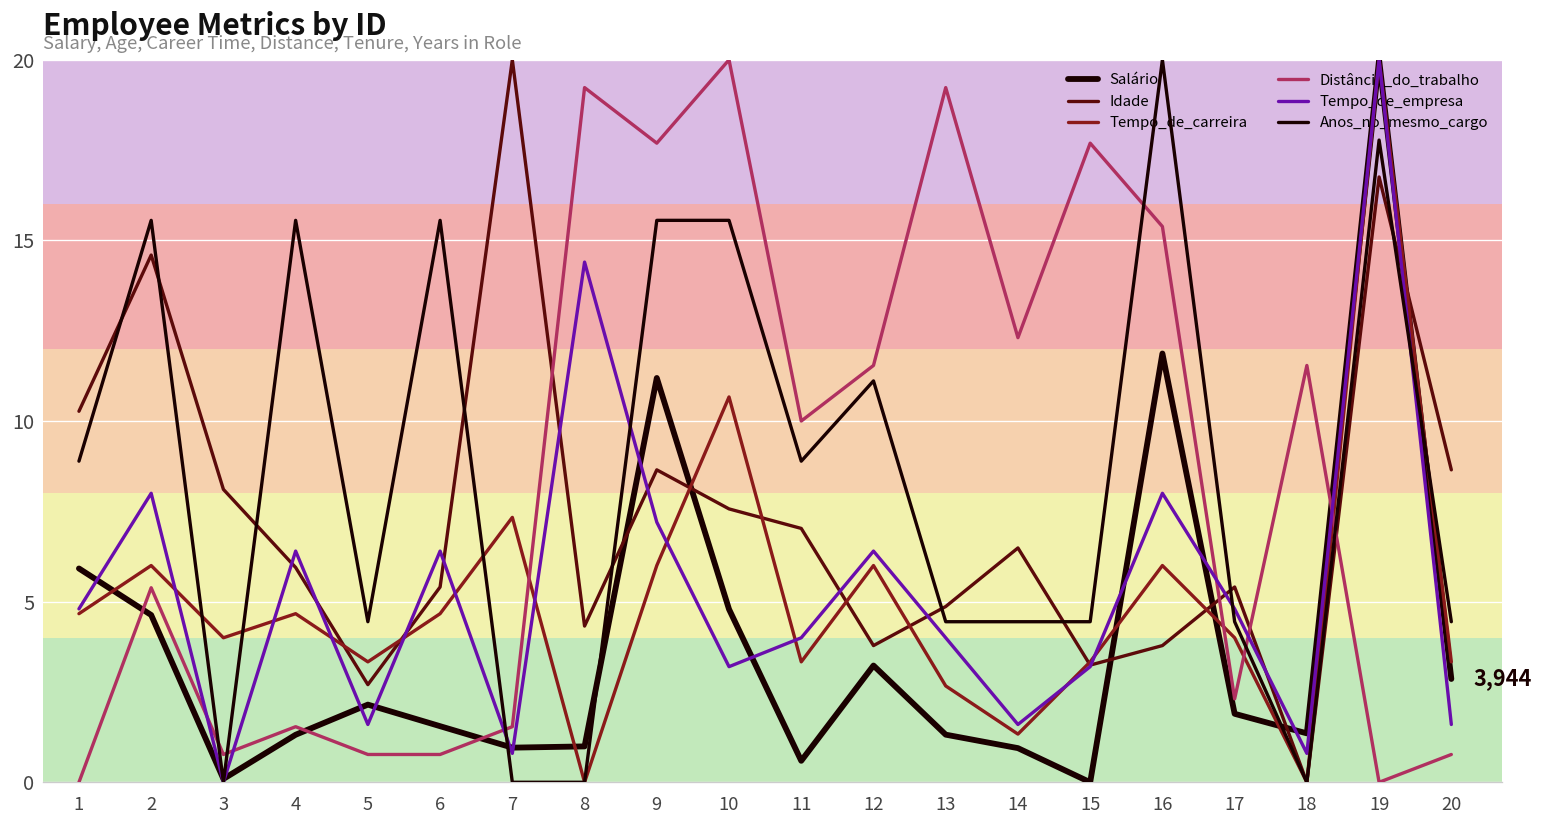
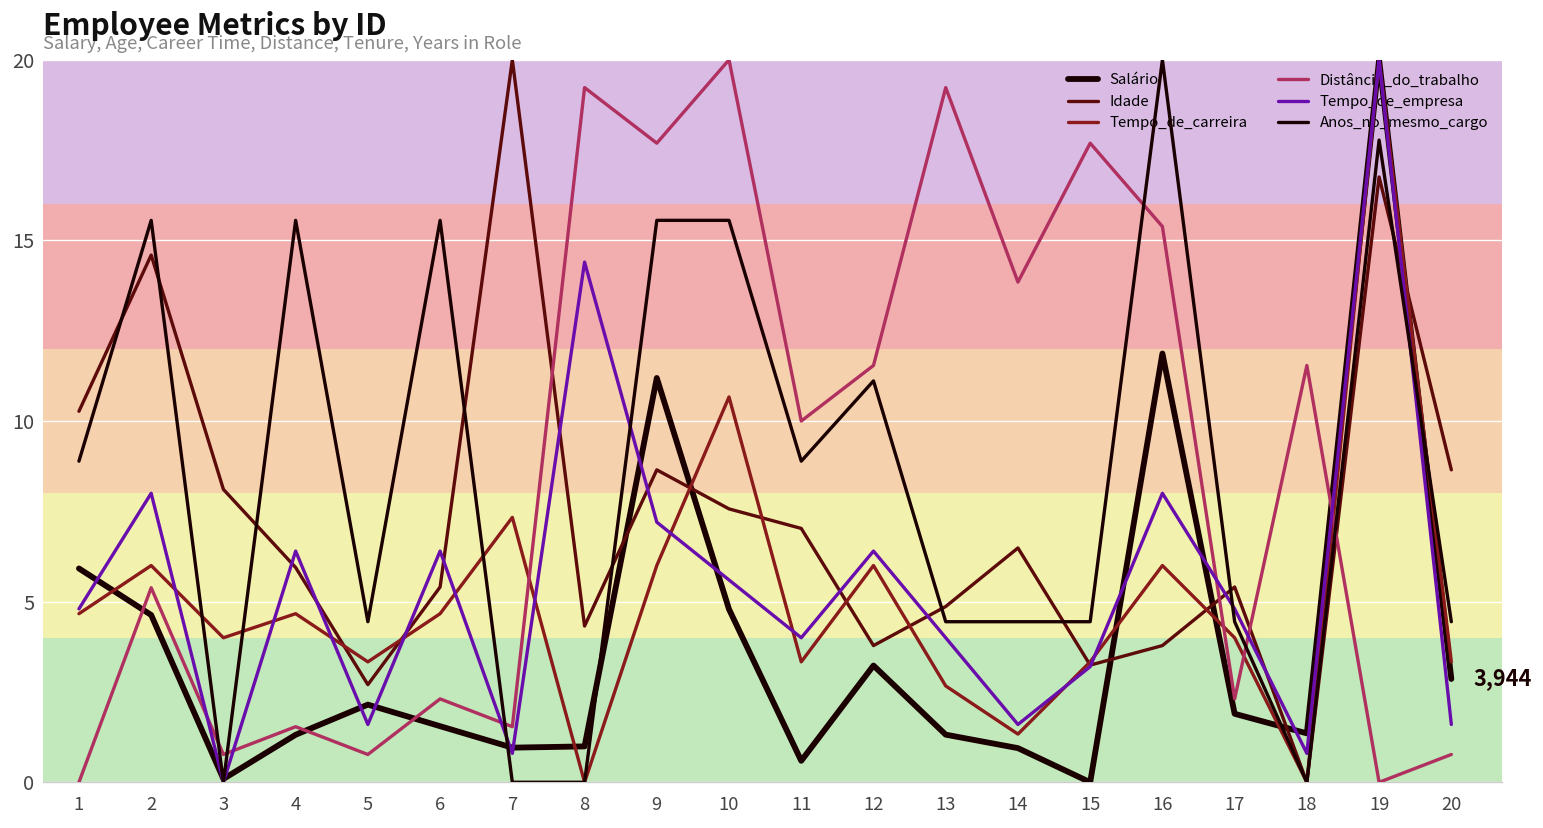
  {
    "Distância_do_trabalho": {
      "1": 0.0,
      "2": 5.4,
      "3": 0.8,
      "4": 1.5,
      "5": 0.8,
-     "6": 0.8,
+     "6": 2.3,
      "7": 1.5,
      "8": 19.2,
      "9": 17.7,
      "10": 20.0,
      "11": 10.0,
      "12": 11.5,
      "13": 19.2,
-     "14": 12.3,
+     "14": 13.8,
      "15": 17.7,
      "16": 15.4,
      "17": 2.3,
      "18": 11.5,
      "19": 0.0,
      "20": 0.8
    },
    "Tempo_de_empresa": {
      "1": 4.8,
      "2": 8.0,
      "4": 6.4,
      "5": 1.6,
      "6": 6.4,
      "7": 0.8,
      "8": 14.4,
      "9": 7.2,
-     "10": 3.2,
+     "10": 5.6,
      "11": 4.0,
      "12": 6.4,
      "13": 4.0,
      "14": 1.6,
      "16": 8.0,
      "17": 4.8,
      "18": 0.8,
      "20": 1.6
    }
  }
